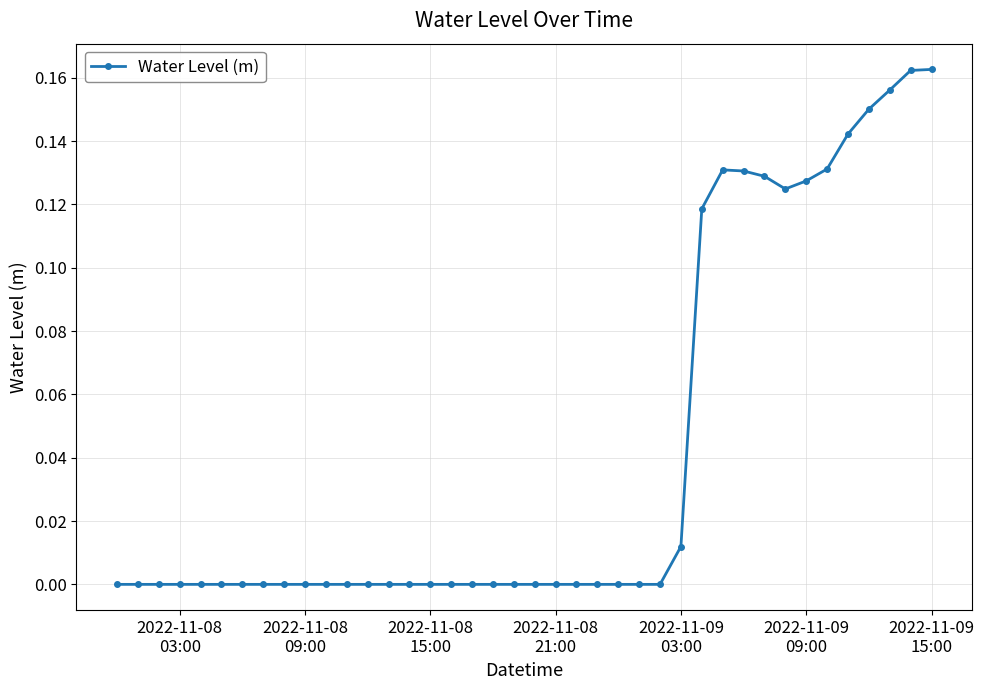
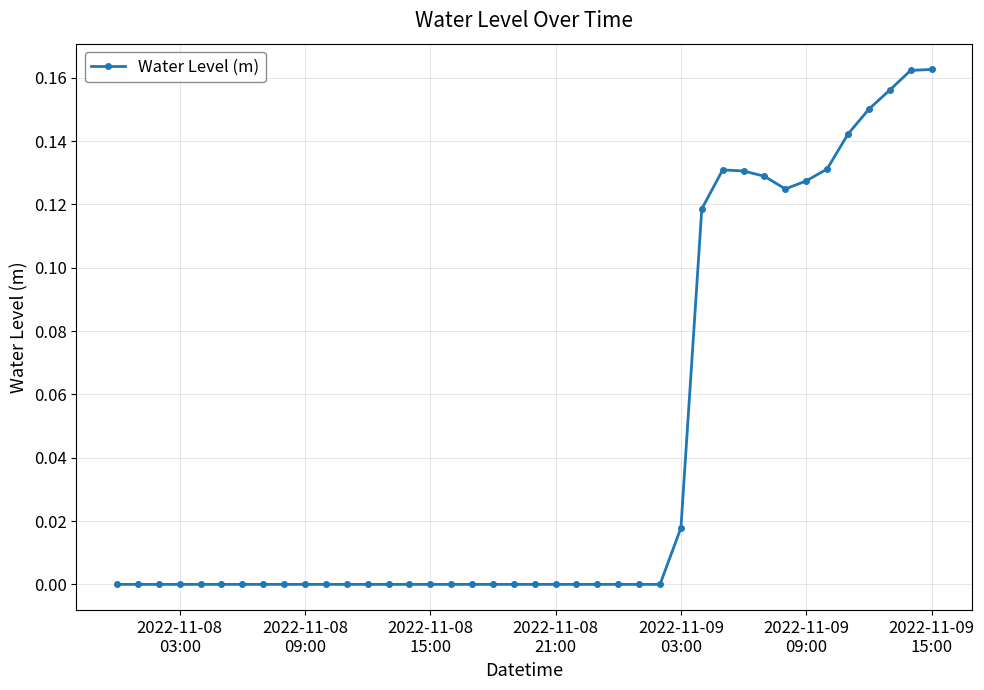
  {
    "2022-11-08 03:00": 0.000,
    "2022-11-08 09:00": 0.000,
    "2022-11-08 15:00": 0.000,
    "2022-11-08 21:00": 0.000,
-   "2022-11-09 03:00": 0.012,
+   "2022-11-09 03:00": 0.018,
    "2022-11-09 09:00": 0.127,
    "2022-11-09 15:00": 0.163
  }
